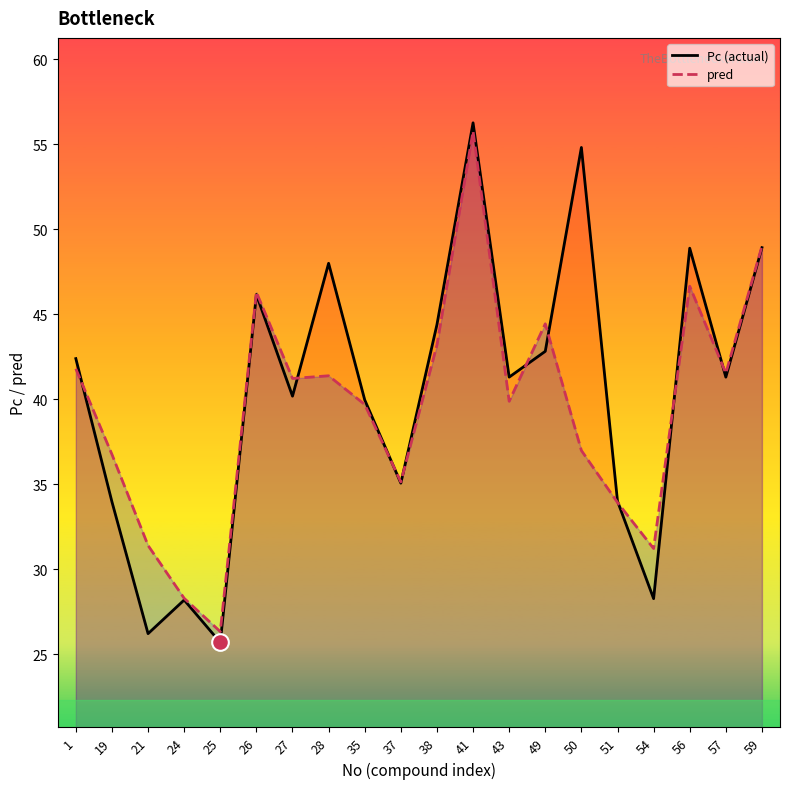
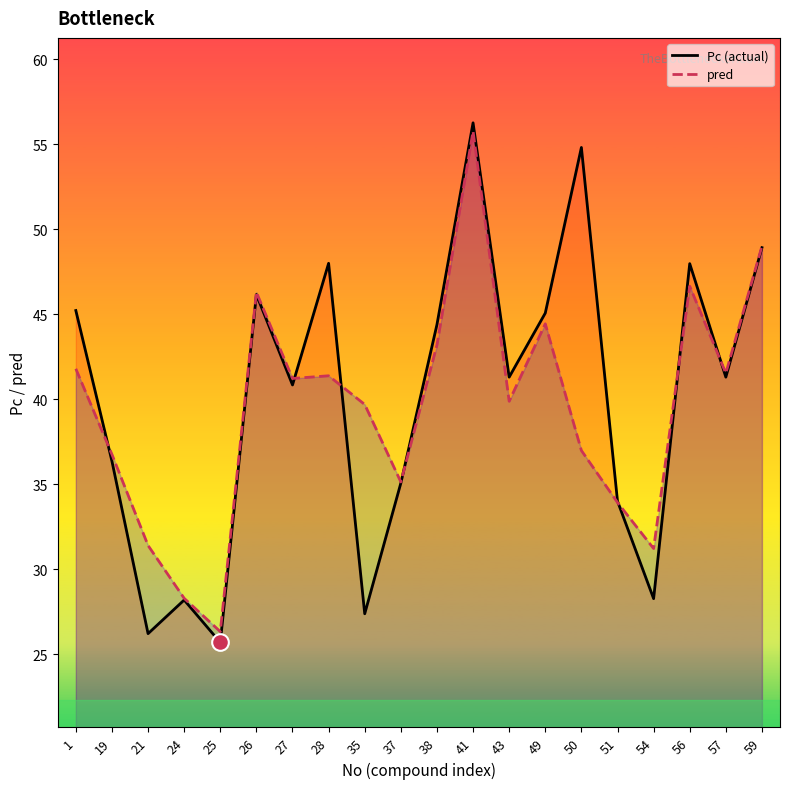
  {
    "Pc (actual)": {
-     "1": 42.4,
-     "19": 34.0,
+     "1": 45.2,
+     "19": 36.4,
      "21": 26.2,
-     "27": 40.2,
+     "27": 40.8,
      "28": 48.0,
-     "35": 40.0,
+     "35": 27.4,
      "38": 44.4,
      "41": 56.3,
      "43": 41.3,
-     "49": 42.8,
+     "49": 45.1,
      "50": 54.8,
      "54": 28.3,
-     "56": 48.9,
+     "56": 48.0,
      "57": 41.3
    }
  }
